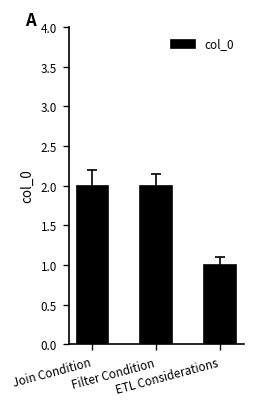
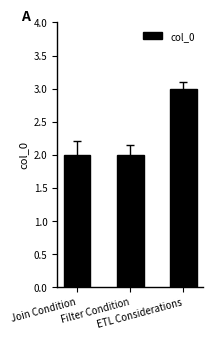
  {
    "col_0": {
      "Join Condition": 2,
      "Filter Condition": 2,
-     "ETL Considerations": 1
+     "ETL Considerations": 3
    }
  }
